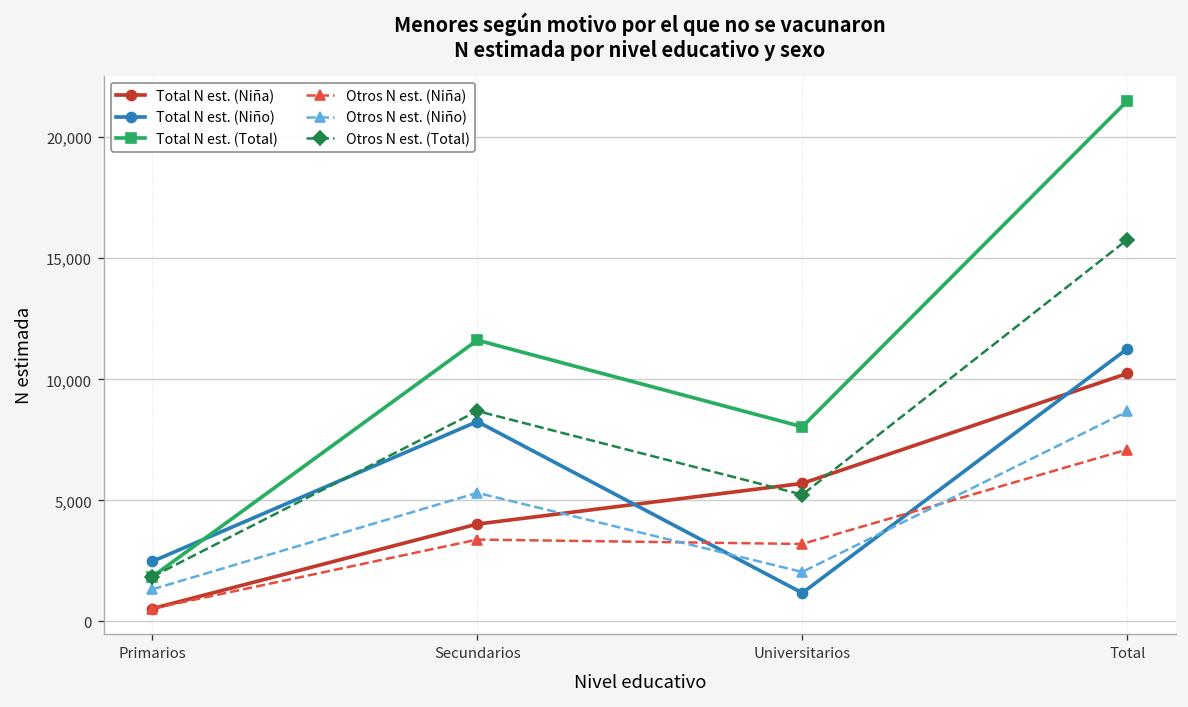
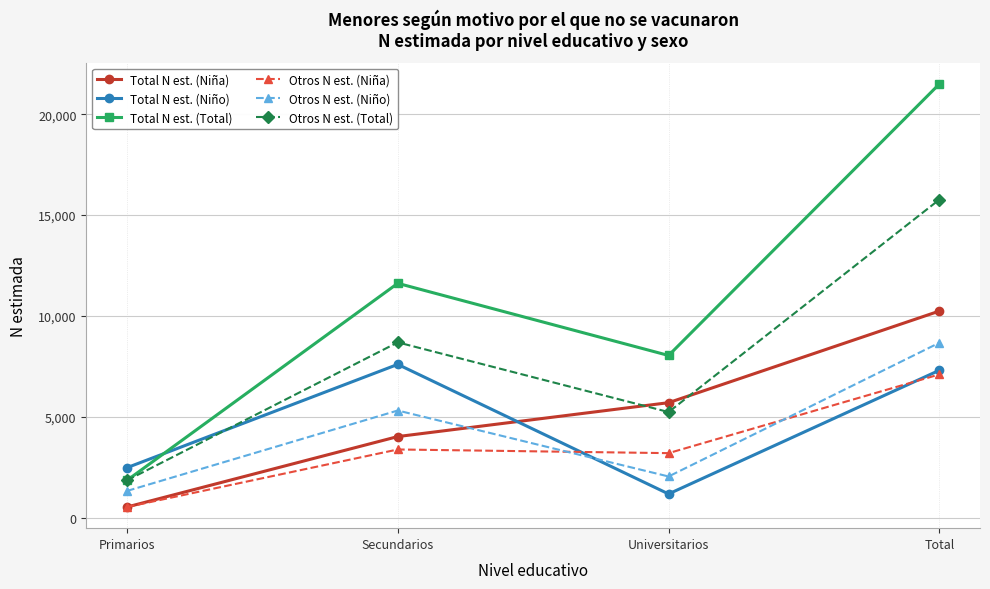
  {
    "Total N est. (Niño)": {
      "Primarios": "2,500",
-     "Secundarios": "8,300",
+     "Secundarios": "7,600",
      "Universitarios": "1,200",
-     "Total": "11,300"
+     "Total": "7,300"
    },
    "Otros N est. (Niño)": {
      "Primarios": "1,300",
      "Secundarios": "5,300",
      "Universitarios": "2,000",
      "Total": "8,700"
    }
  }
